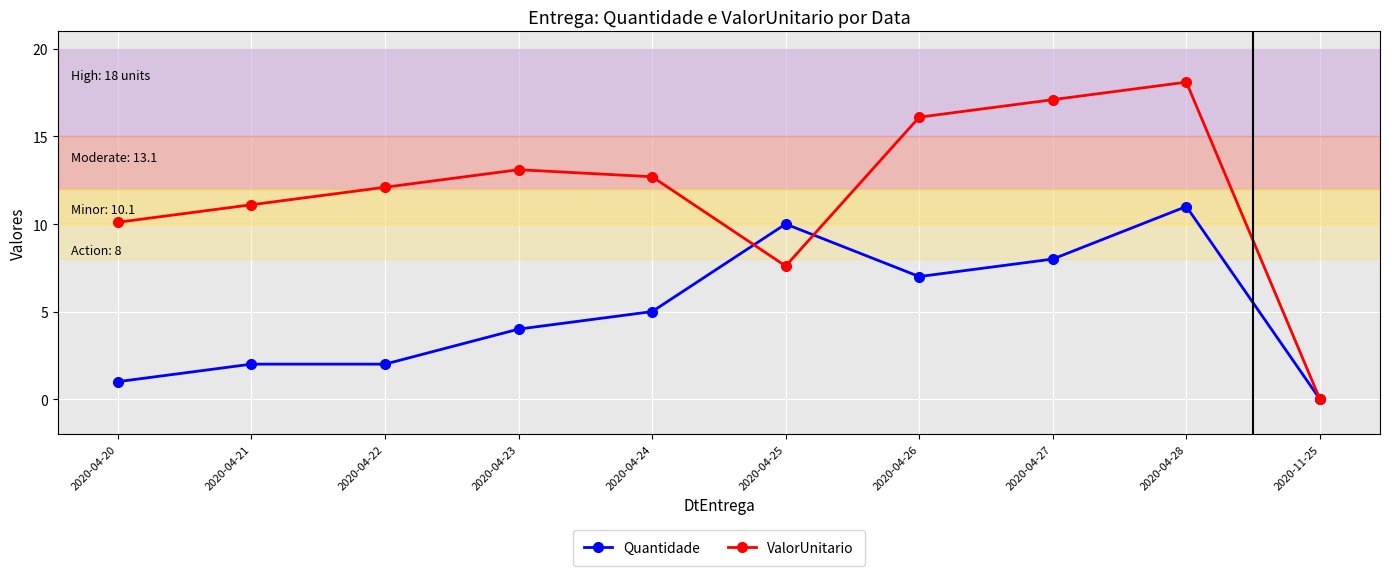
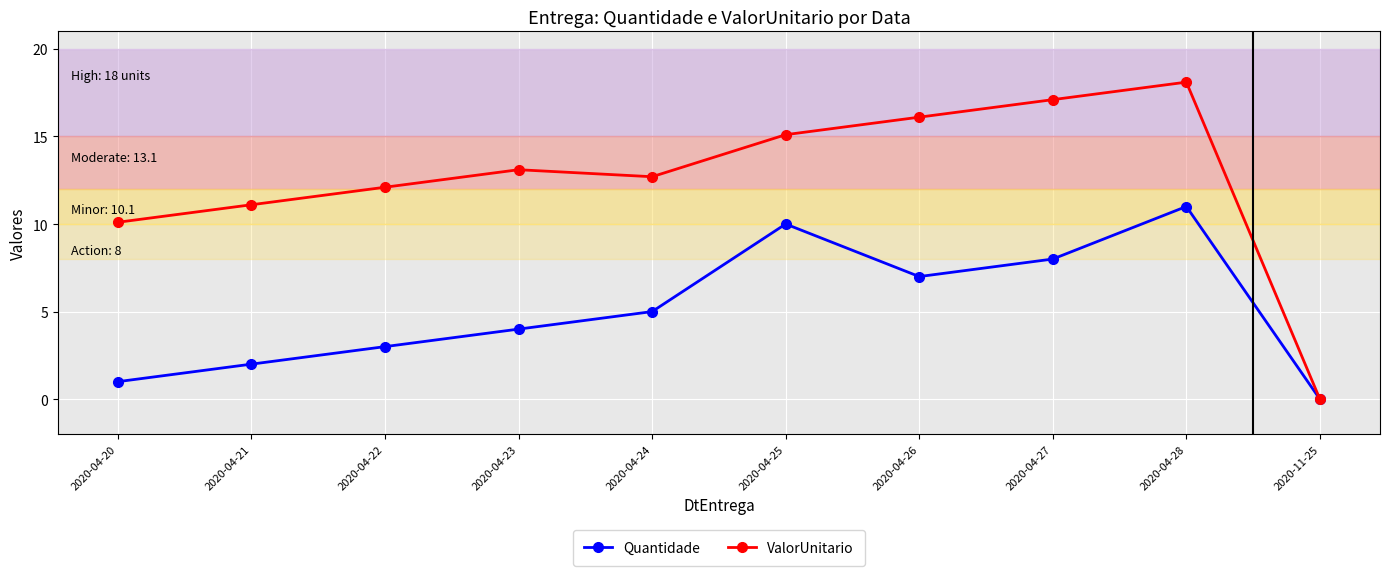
  {
    "Quantidade": {
      "2020-04-20": 1,
      "2020-04-21": 2,
-     "2020-04-22": 2,
+     "2020-04-22": 3,
      "2020-04-23": 4,
      "2020-04-24": 5,
      "2020-04-25": 10,
      "2020-04-26": 7,
      "2020-04-27": 8,
      "2020-04-28": 11
    },
    "ValorUnitario": {
      "2020-04-21": 11.1,
      "2020-04-22": 12.1,
      "2020-04-23": 13.1,
      "2020-04-24": 12.7,
-     "2020-04-25": 7.6,
+     "2020-04-25": 15.1,
      "2020-04-26": 16.1,
      "2020-04-27": 17.1,
      "2020-04-28": 18.1
    }
  }
